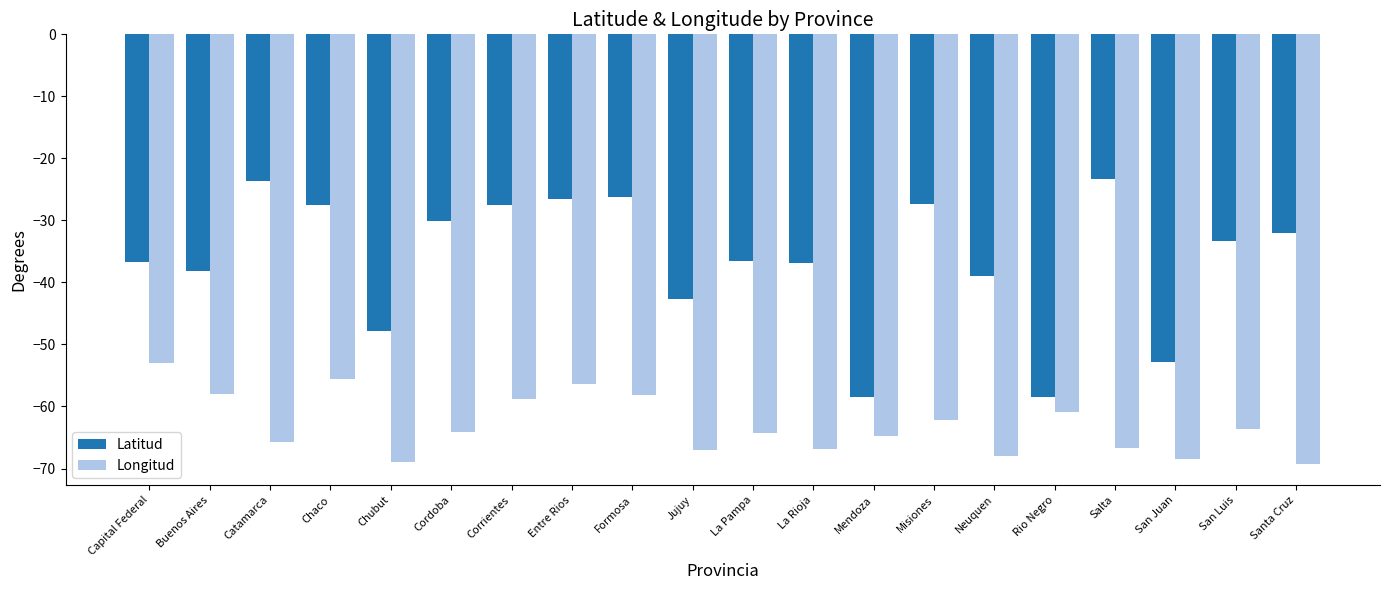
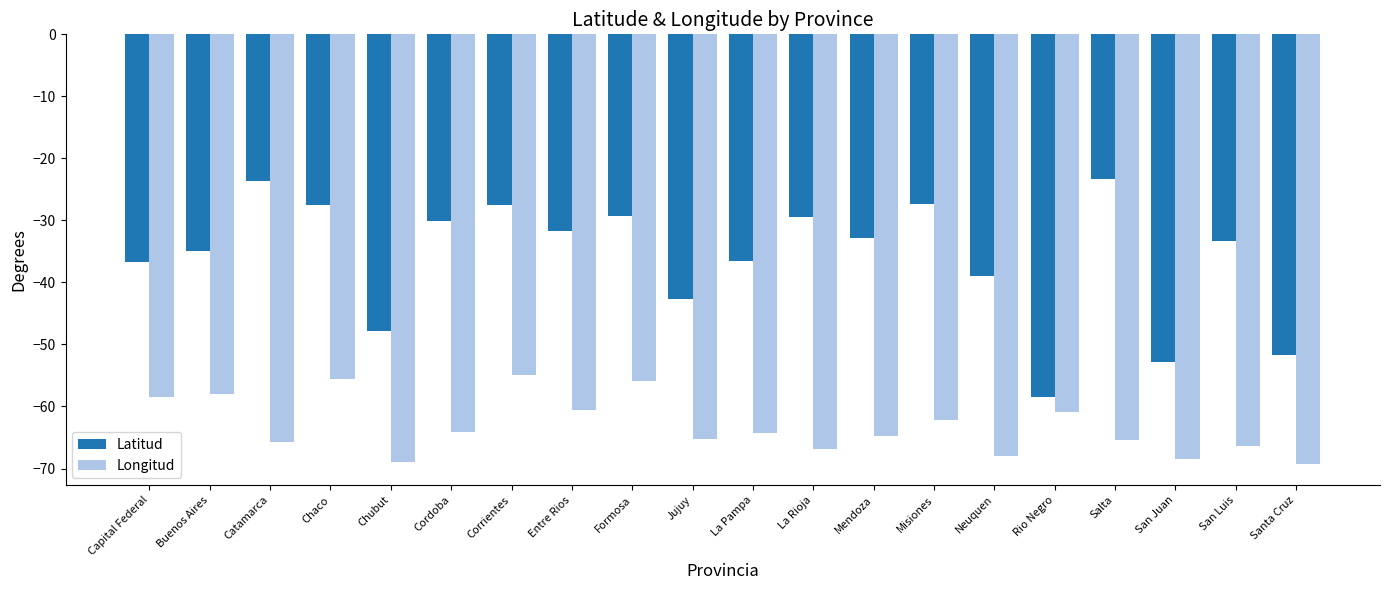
  {
    "Latitud": {
      "Capital Federal": -37,
-     "Buenos Aires": -38,
+     "Buenos Aires": -35,
      "Catamarca": -24,
      "Chaco": -27,
      "Chubut": -48,
      "Cordoba": -30,
      "Corrientes": -27,
-     "Entre Rios": -27,
-     "Formosa": -26,
+     "Entre Rios": -32,
+     "Formosa": -29,
      "Jujuy": -43,
      "La Pampa": -37,
-     "La Rioja": -37,
-     "Mendoza": -58,
+     "La Rioja": -29,
+     "Mendoza": -33,
      "Misiones": -27,
      "Neuquen": -39,
      "Rio Negro": -58,
      "Salta": -23,
      "San Juan": -53,
      "San Luis": -33,
-     "Santa Cruz": -32
+     "Santa Cruz": -52
    },
    "Longitud": {
-     "Capital Federal": -53,
+     "Capital Federal": -58,
      "Buenos Aires": -58,
      "Catamarca": -66,
      "Chaco": -56,
      "Chubut": -69,
      "Cordoba": -64,
-     "Corrientes": -59,
-     "Entre Rios": -56,
-     "Formosa": -58,
-     "Jujuy": -67,
+     "Corrientes": -55,
+     "Entre Rios": -61,
+     "Formosa": -56,
+     "Jujuy": -65,
      "La Pampa": -64,
      "La Rioja": -67,
      "Mendoza": -65,
      "Misiones": -62,
      "Neuquen": -68,
      "Rio Negro": -61,
-     "Salta": -67,
+     "Salta": -65,
      "San Juan": -69,
-     "San Luis": -64,
+     "San Luis": -66,
      "Santa Cruz": -69
    }
  }
